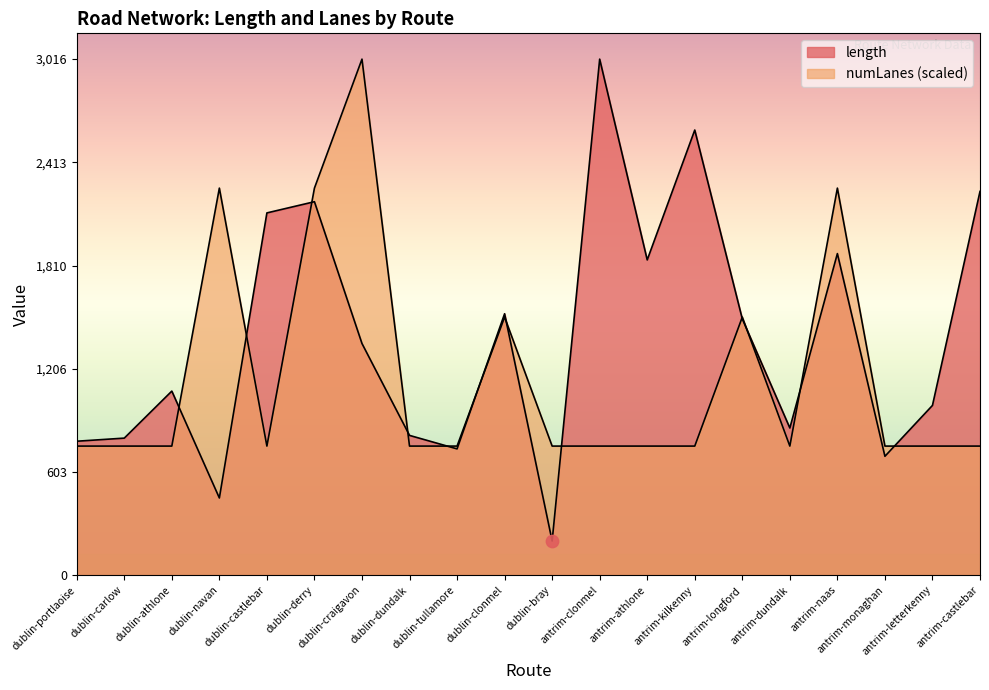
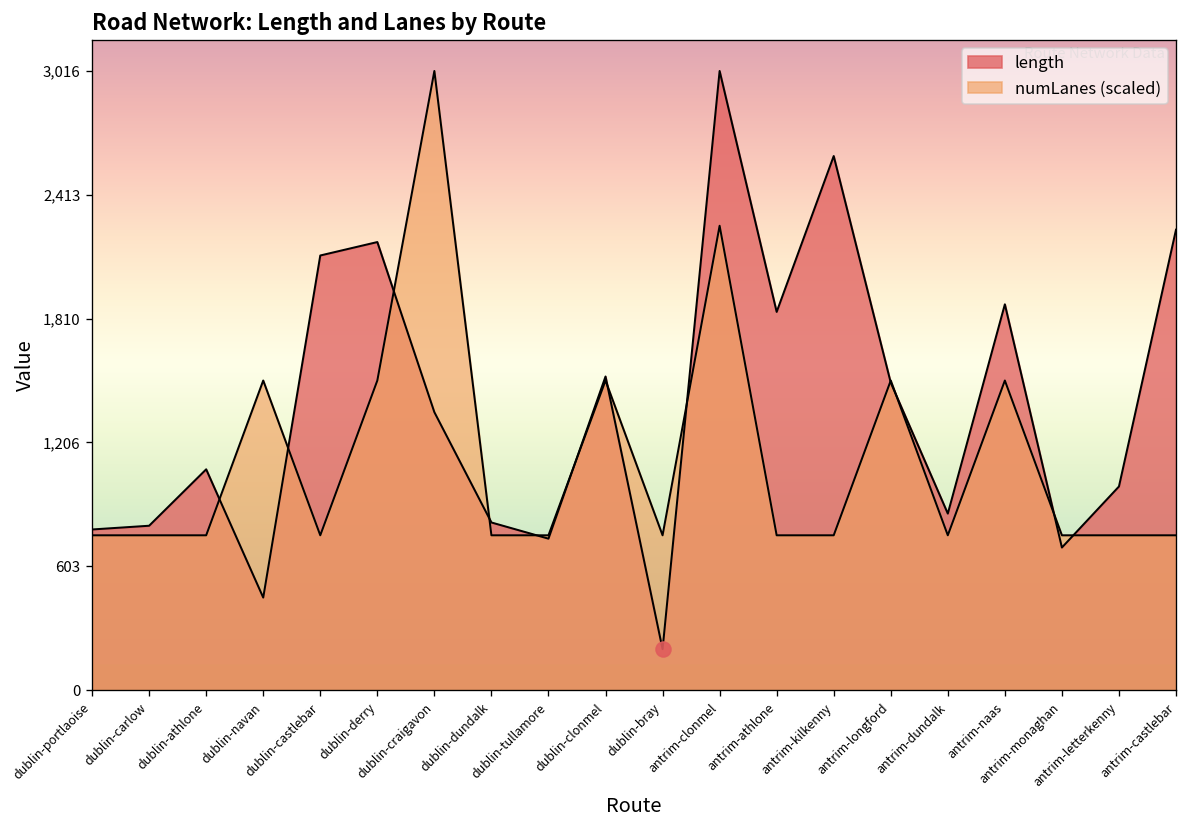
  {
    "numLanes (scaled)": {
      "dublin-portlaoise": "750",
      "dublin-carlow": "750",
      "dublin-athlone": "750",
-     "dublin-navan": "2,260",
+     "dublin-navan": "1,510",
      "dublin-castlebar": "750",
-     "dublin-derry": "2,260",
+     "dublin-derry": "1,510",
      "dublin-craigavon": "3,020",
      "dublin-dundalk": "750",
      "dublin-tullamore": "750",
      "dublin-clonmel": "1,510",
      "dublin-bray": "750",
-     "antrim-clonmel": "750",
+     "antrim-clonmel": "2,260",
      "antrim-athlone": "750",
      "antrim-kilkenny": "750",
      "antrim-dundalk": "750",
-     "antrim-naas": "2,260",
+     "antrim-naas": "1,510",
      "antrim-monaghan": "750",
      "antrim-letterkenny": "750",
      "antrim-castlebar": "750"
    }
  }
